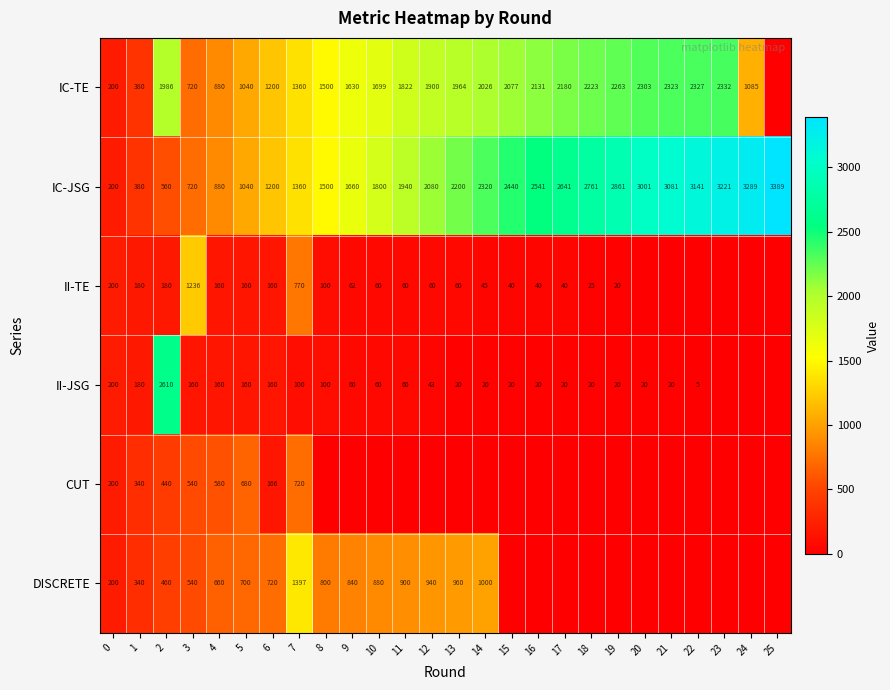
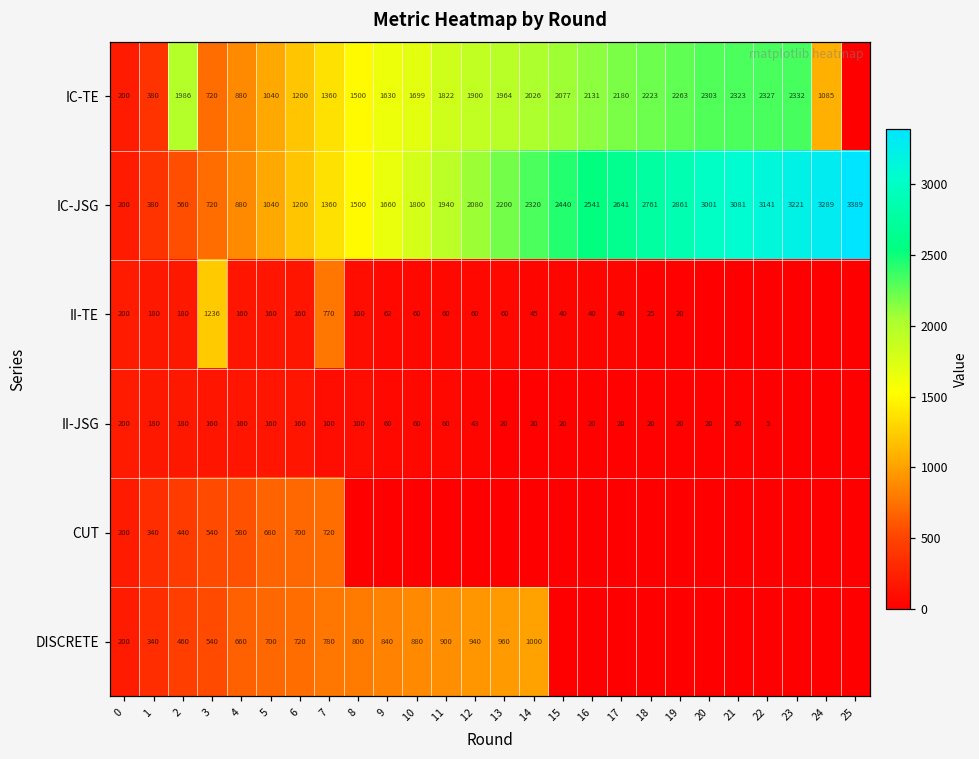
  {
    "IC-TE": {
      "0": 200,
      "1": 380,
      "2": 1986,
      "3": 720,
      "4": 880,
      "5": 1040,
      "6": 1200,
      "7": 1360,
      "8": 1500,
      "9": 1630,
      "10": 1699,
      "11": 1822,
      "12": 1900,
      "13": 1964,
      "14": 2026,
      "15": 2077,
      "16": 2131,
      "17": 2180,
      "18": 2223,
      "19": 2263,
      "20": 2303,
      "21": 2323,
      "22": 2327,
      "24": 1085
    },
    "IC-JSG": {
      "0": 200,
      "1": 380,
      "2": 560,
      "3": 720,
      "4": 880,
      "5": 1040,
      "6": 1200,
      "7": 1360,
      "8": 1500,
      "9": 1660,
      "10": 1800,
      "11": 1940,
      "12": 2080,
      "13": 2200,
      "14": 2320,
      "15": 2440,
      "16": 2541,
      "17": 2641,
      "18": 2761,
      "19": 2861,
      "20": 3001,
      "21": 3081,
      "22": 3141,
      "23": 3221,
      "24": 3289,
      "25": 3389
    },
    "II-TE": {
      "0": 200,
      "1": 180,
      "2": 180,
      "3": 1236,
      "4": 160,
      "5": 160,
      "6": 160,
      "7": 770,
      "8": 100,
      "9": 62,
      "10": 60,
      "11": 60,
      "12": 60,
      "13": 60,
      "14": 45,
      "15": 40,
      "16": 40,
      "17": 40,
      "18": 25,
      "19": 20
    },
    "II-JSG": {
      "0": 200,
      "1": 180,
-     "2": 2610,
+     "2": 180,
      "3": 160,
      "4": 160,
      "5": 160,
      "6": 160,
      "7": 100,
      "8": 100,
      "9": 60,
      "10": 60,
      "11": 60,
      "12": 43,
      "13": 20,
      "14": 20,
      "15": 20,
      "16": 20,
      "17": 20,
      "18": 20,
      "19": 20,
      "20": 20,
      "21": 20,
      "22": 5
    },
    "CUT": {
      "0": 200,
      "1": 340,
      "2": 440,
      "3": 540,
      "4": 580,
      "5": 680,
-     "6": 166,
+     "6": 700,
      "7": 720
    },
    "DISCRETE": {
      "0": 200,
      "1": 340,
      "2": 460,
      "3": 540,
      "4": 660,
      "5": 700,
      "6": 720,
-     "7": 1397,
+     "7": 780,
      "8": 800,
      "9": 840,
      "10": 880,
      "11": 900,
      "12": 940,
      "13": 960,
      "14": 1000
    }
  }
